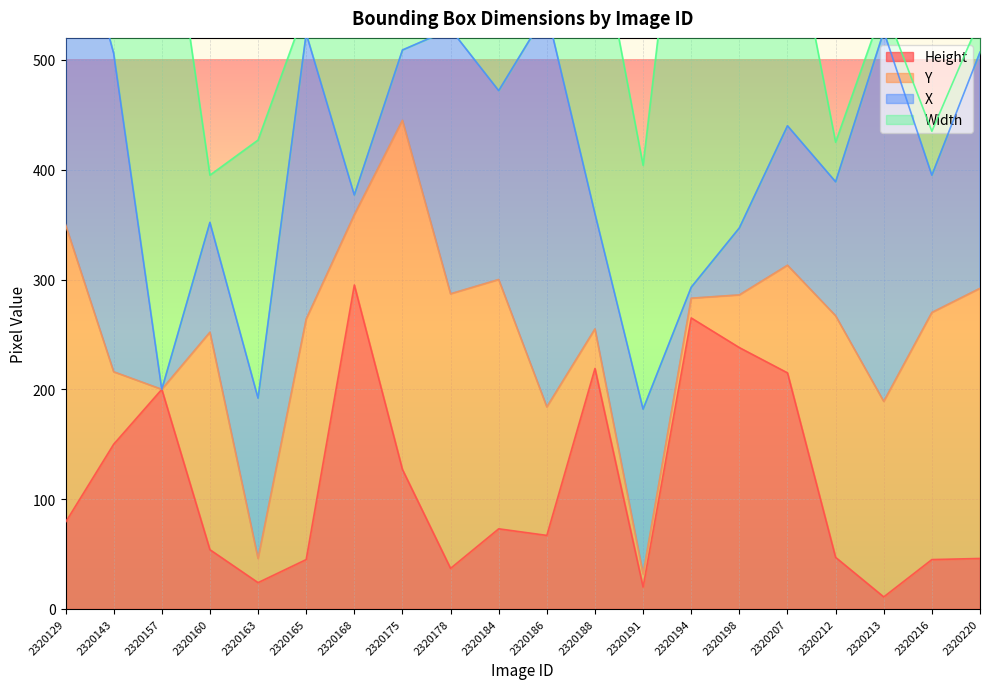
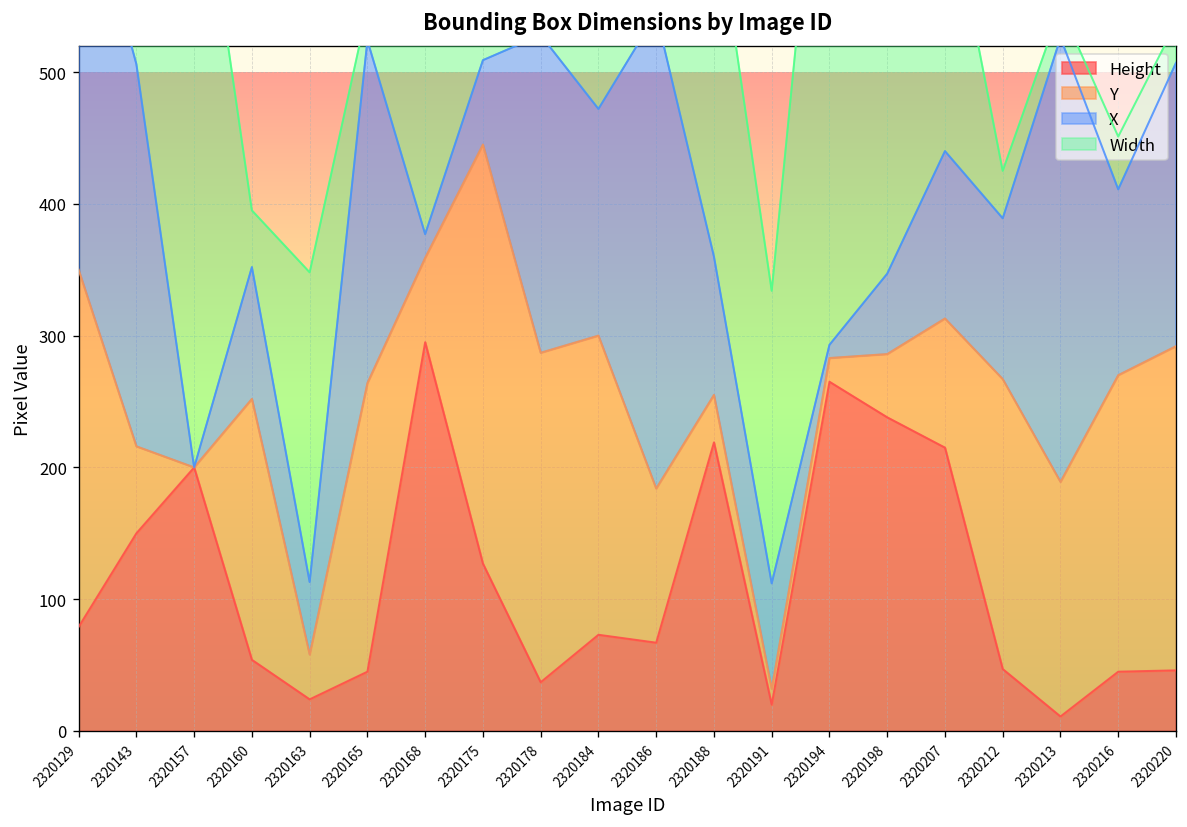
  {
    "Height": {
      "2320129": 79,
      "2320143": 150,
      "2320160": 54,
      "2320163": 24,
      "2320165": 45,
      "2320168": 295,
      "2320175": 127,
      "2320178": 37,
      "2320184": 73,
      "2320186": 67,
      "2320188": 219,
      "2320191": 20,
      "2320194": 265,
      "2320198": 238,
      "2320207": 215,
      "2320212": 47,
      "2320213": 11,
      "2320216": 45,
      "2320220": 46
    },
    "Y": {
      "2320129": 271,
      "2320143": 66,
      "2320160": 198,
-     "2320163": 22,
+     "2320163": 34,
      "2320165": 219,
      "2320168": 64,
      "2320175": 318,
      "2320178": 250,
      "2320184": 227,
      "2320186": 117,
      "2320188": 36,
      "2320191": 12,
      "2320194": 18,
      "2320198": 48,
      "2320207": 98,
      "2320212": 220,
      "2320213": 178,
      "2320216": 225,
      "2320220": 246
    },
    "X": {
      "2320143": 290,
      "2320160": 100,
-     "2320163": 146,
+     "2320163": 55,
      "2320168": 18,
      "2320175": 64,
      "2320184": 172,
      "2320188": 105,
-     "2320191": 150,
+     "2320191": 80,
      "2320194": 10,
      "2320198": 61,
      "2320207": 127,
      "2320212": 122,
-     "2320216": 125,
+     "2320216": 141,
      "2320220": 215
    },
    "Width": {
      "2320160": 43,
      "2320163": 235,
      "2320191": 222,
      "2320212": 36
    }
  }
